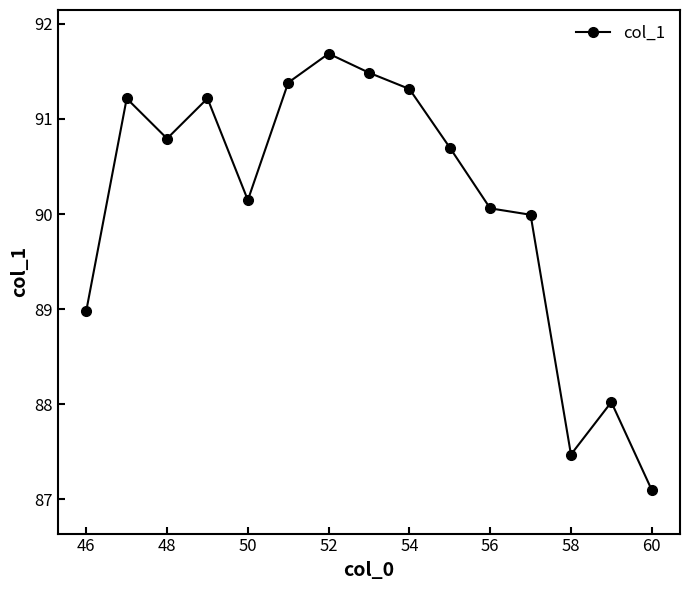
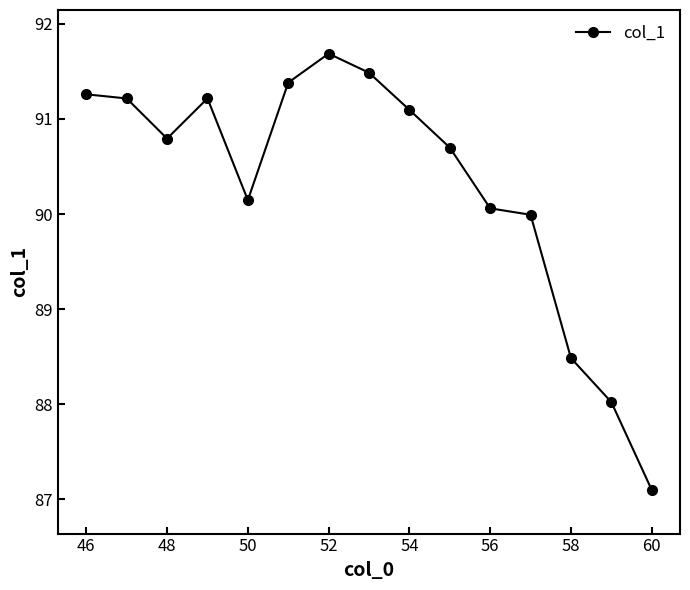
  {
-   "46": 89.0,
+   "46": 91.3,
    "48": 90.8,
    "50": 90.1,
    "52": 91.7,
-   "54": 91.3,
+   "54": 91.1,
    "56": 90.1,
-   "58": 87.5,
+   "58": 88.5,
    "60": 87.1
  }
